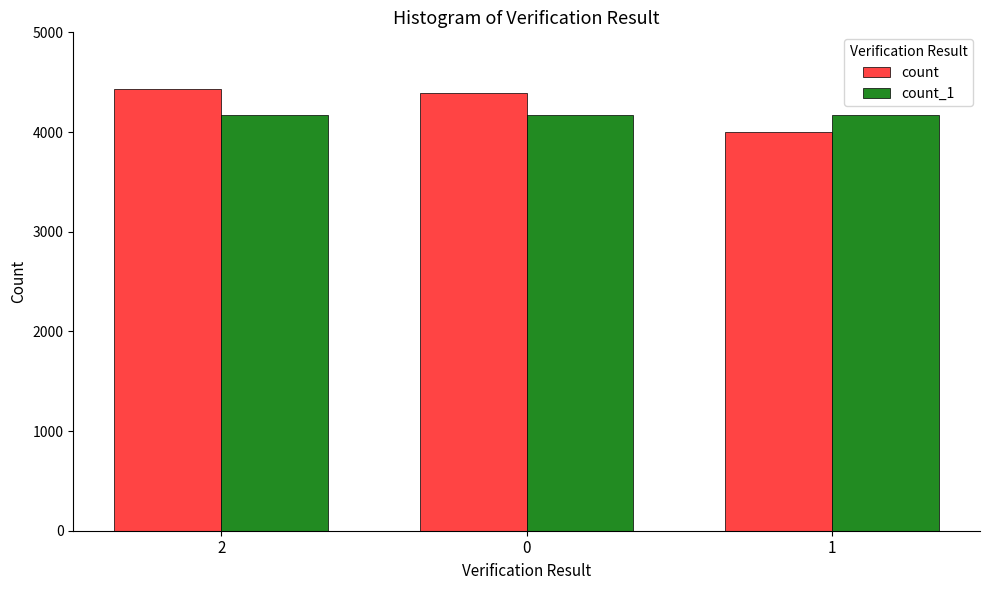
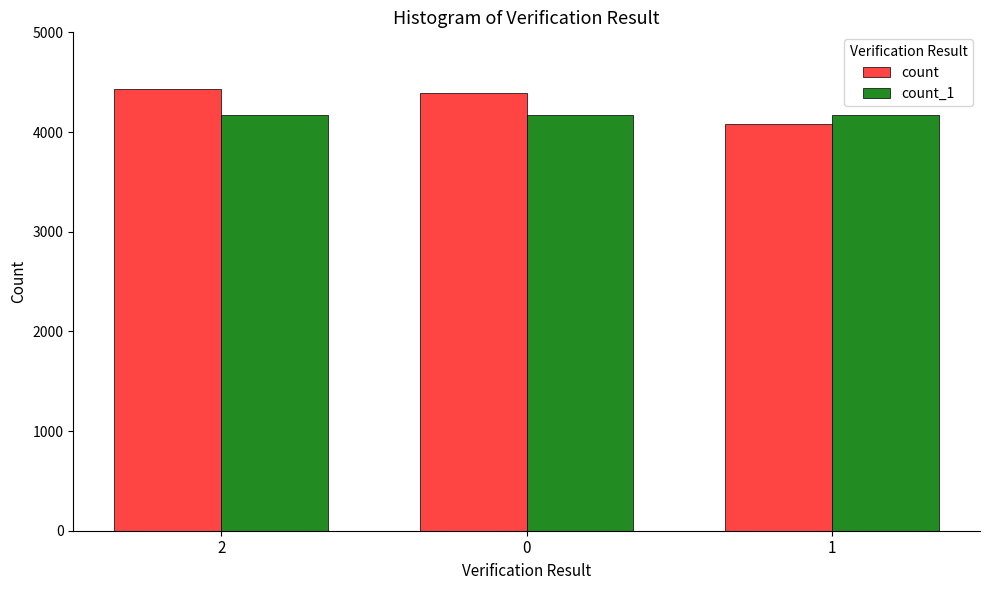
  {
    "count": {
      "2": 4400,
      "0": 4400,
-     "1": 4000
+     "1": 4100
    },
    "count_1": {
      "2": 4200,
      "0": 4200,
      "1": 4200
    }
  }
